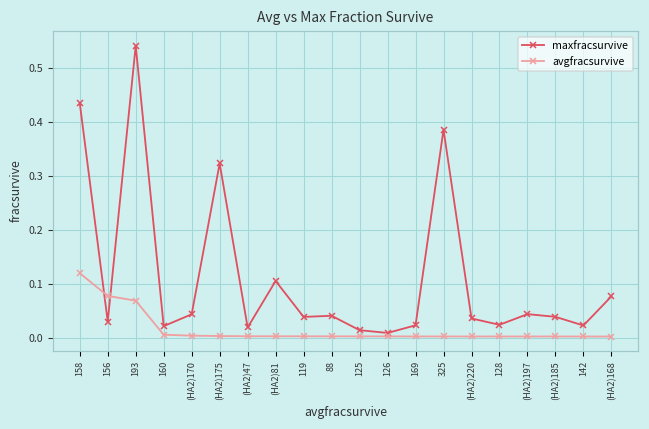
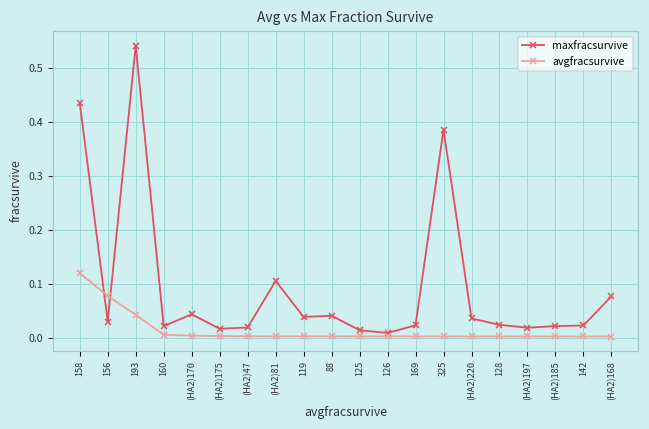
  {
    "maxfracsurvive": {
      "158": 0.43,
      "156": 0.03,
      "193": 0.54,
      "160": 0.02,
      "(HA2)170": 0.04,
-     "(HA2)175": 0.32,
+     "(HA2)175": 0.02,
      "(HA2)47": 0.02,
      "(HA2)81": 0.10,
      "119": 0.04,
      "88": 0.04,
      "125": 0.01,
      "126": 0.01,
      "169": 0.02,
      "325": 0.39,
      "(HA2)220": 0.04,
      "128": 0.02,
-     "(HA2)197": 0.04,
-     "(HA2)185": 0.04,
+     "(HA2)197": 0.02,
+     "(HA2)185": 0.02,
      "142": 0.02,
      "(HA2)168": 0.08
    },
    "avgfracsurvive": {
      "158": 0.12,
      "156": 0.08,
-     "193": 0.07,
+     "193": 0.04,
      "160": 0.01,
      "(HA2)170": 0.00,
      "(HA2)175": 0.00,
      "(HA2)47": 0.00,
      "(HA2)81": 0.00,
      "119": 0.00,
      "88": 0.00,
      "125": 0.00,
      "126": 0.00,
      "169": 0.00,
      "325": 0.00,
      "(HA2)220": 0.00,
      "128": 0.00,
      "(HA2)197": 0.00,
      "(HA2)185": 0.00,
      "142": 0.00,
      "(HA2)168": 0.00
    }
  }
